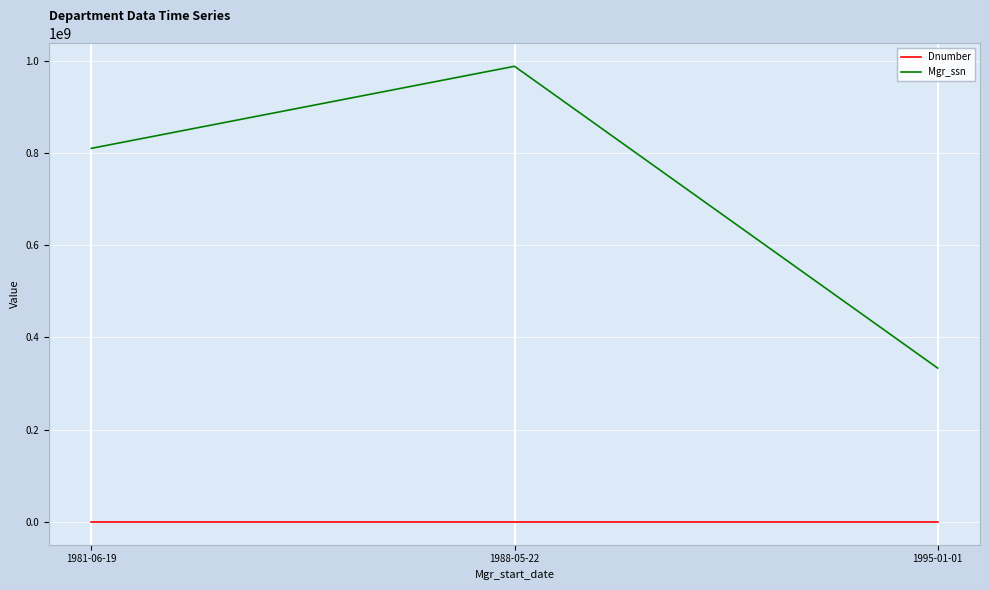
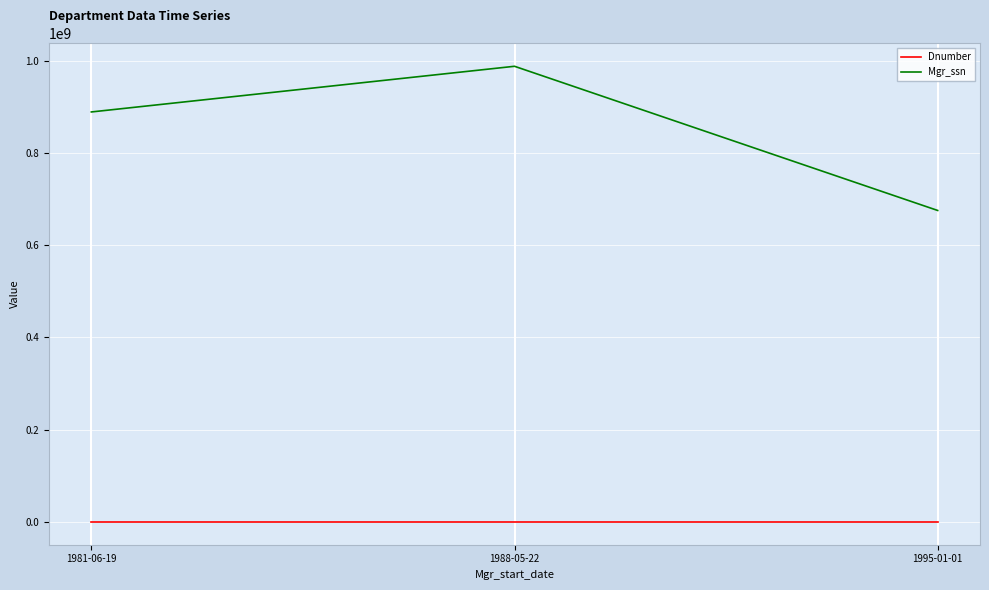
  {
    "Dnumber": {
      "1981-06-19": 0,
      "1988-05-22": 0,
      "1995-01-01": 0
    },
    "Mgr_ssn": {
-     "1981-06-19": 810000000,
+     "1981-06-19": 890000000,
      "1988-05-22": 990000000,
-     "1995-01-01": 330000000
+     "1995-01-01": 680000000
    }
  }
